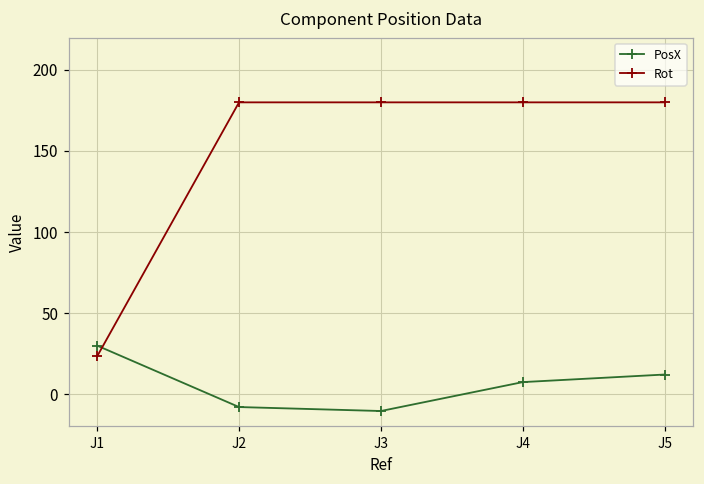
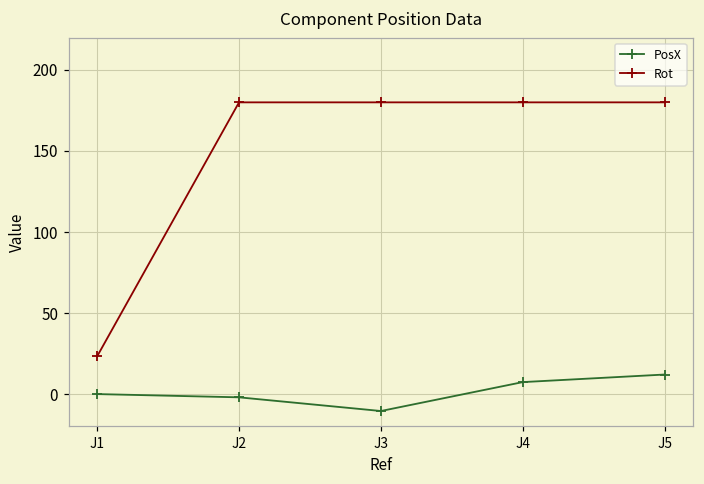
  {
    "PosX": {
-     "J1": 30,
-     "J2": -8,
+     "J1": 0,
+     "J2": -2,
      "J3": -10,
      "J4": 7,
      "J5": 12
    },
    "Rot": {
      "J1": 23,
      "J2": 180,
      "J3": 180,
      "J4": 180,
      "J5": 180
    }
  }
